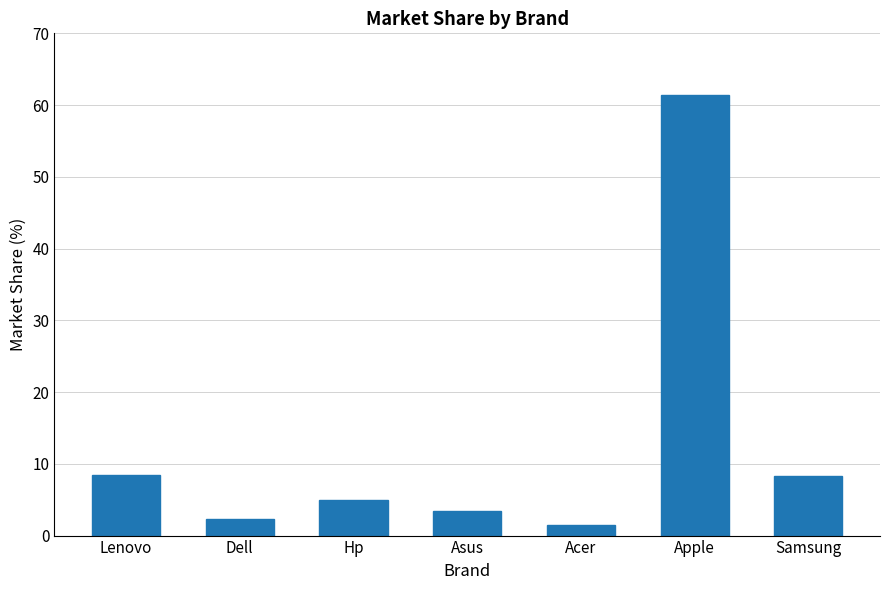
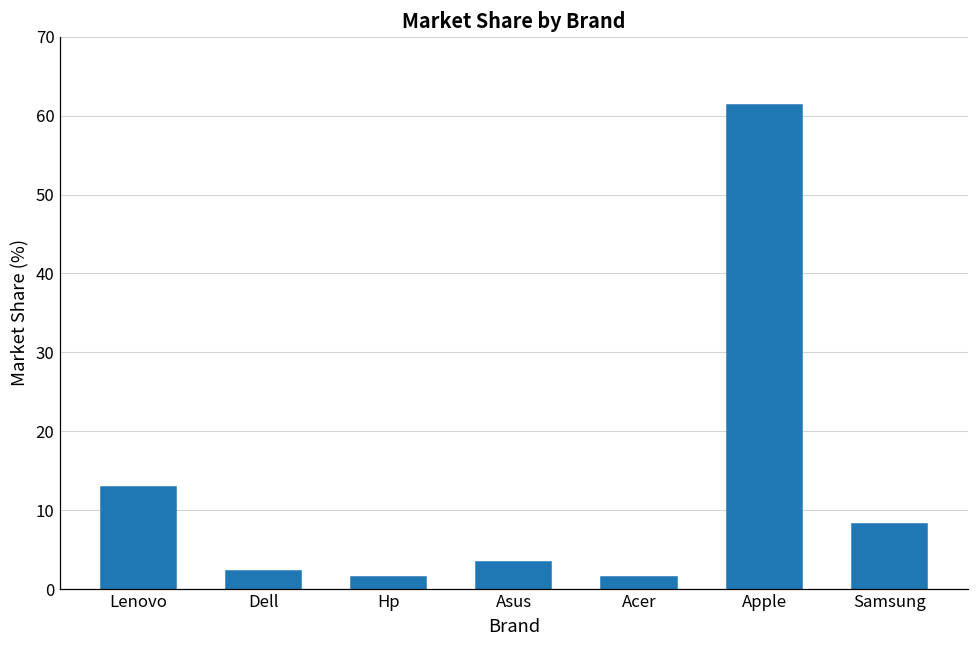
  {
-   "Lenovo": 8,
+   "Lenovo": 13,
    "Dell": 2,
-   "Hp": 5,
+   "Hp": 2,
    "Asus": 3,
    "Acer": 2,
    "Apple": 61,
    "Samsung": 8
  }
